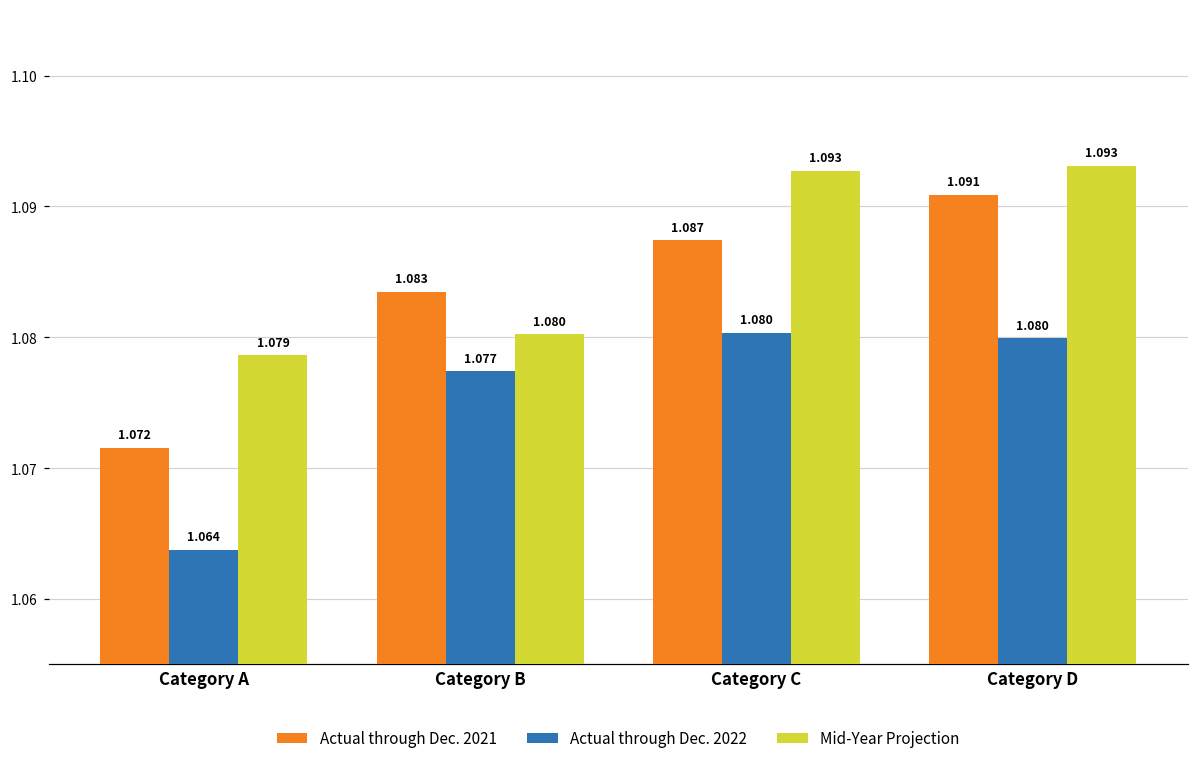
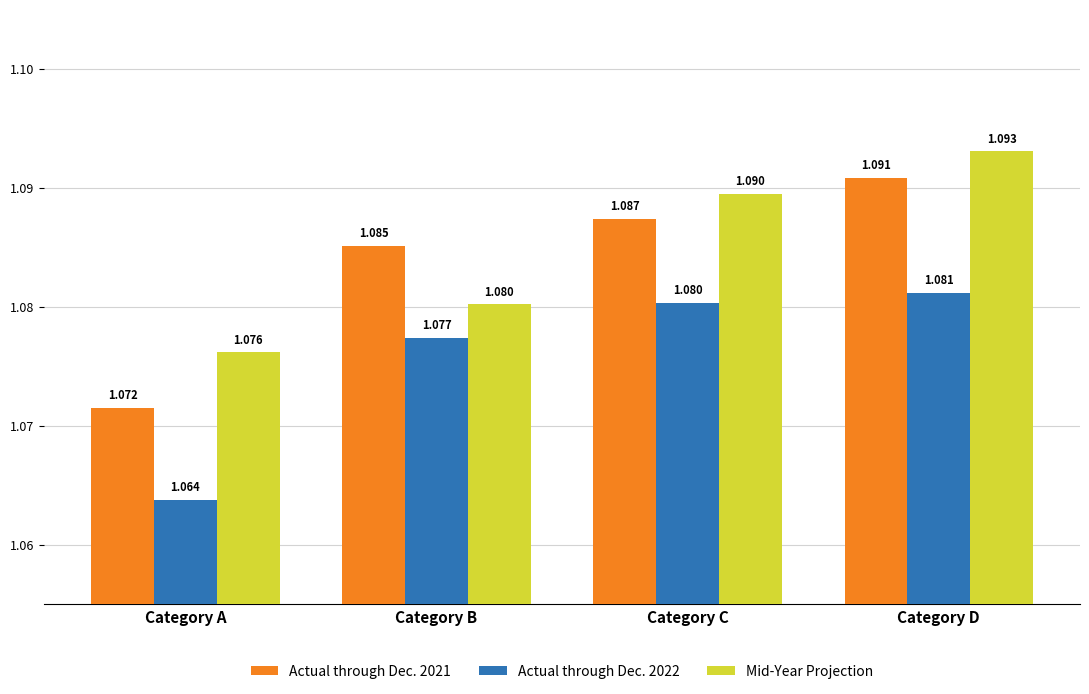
  {
    "Actual through Dec. 2021": {
      "Category A": 1.072,
-     "Category B": 1.083,
+     "Category B": 1.085,
      "Category C": 1.087,
      "Category D": 1.091
    },
    "Actual through Dec. 2022": {
      "Category A": 1.064,
      "Category B": 1.077,
      "Category C": 1.080,
-     "Category D": 1.080
+     "Category D": 1.081
    },
    "Mid-Year Projection": {
-     "Category A": 1.079,
+     "Category A": 1.076,
      "Category B": 1.080,
-     "Category C": 1.093,
+     "Category C": 1.090,
      "Category D": 1.093
    }
  }
